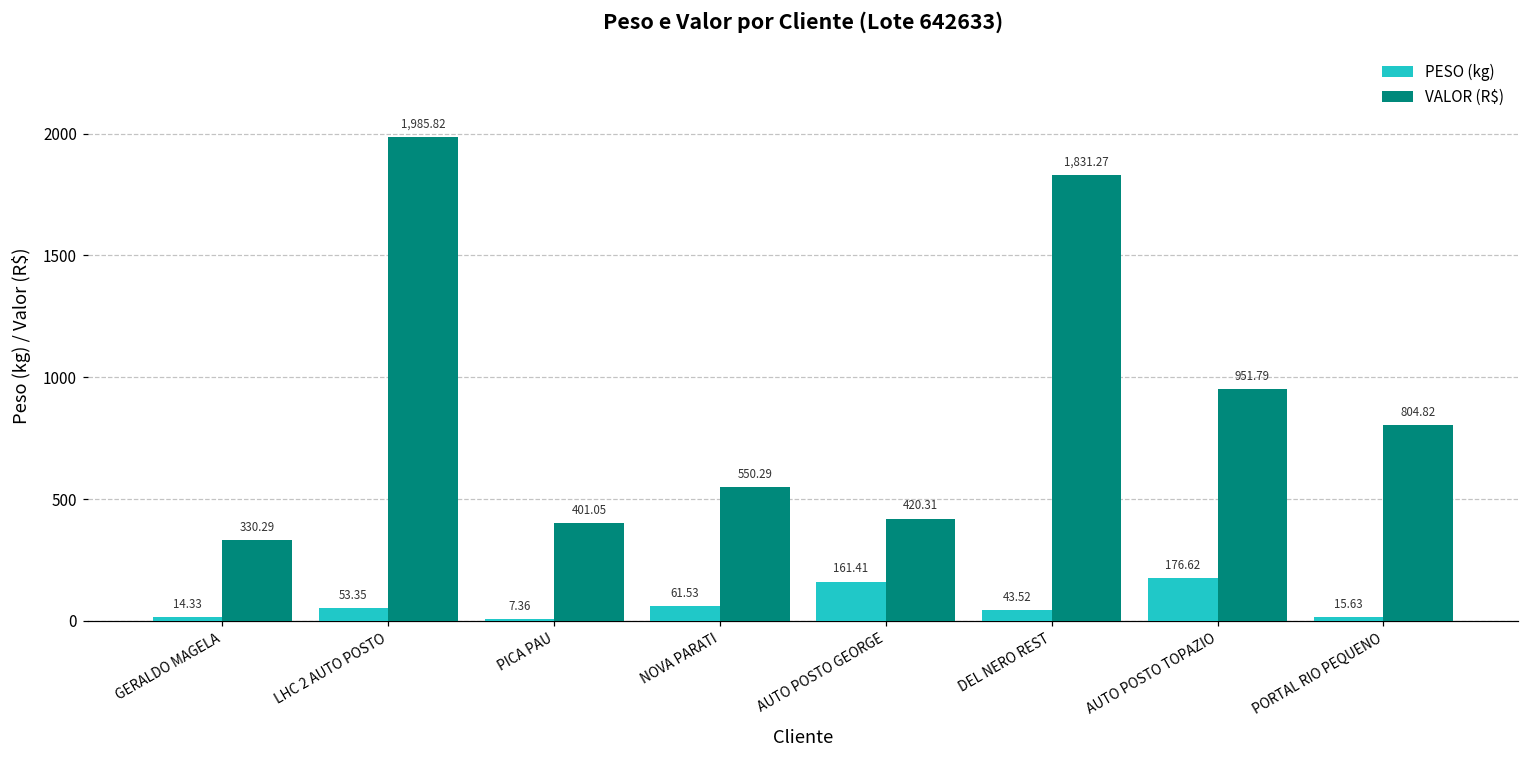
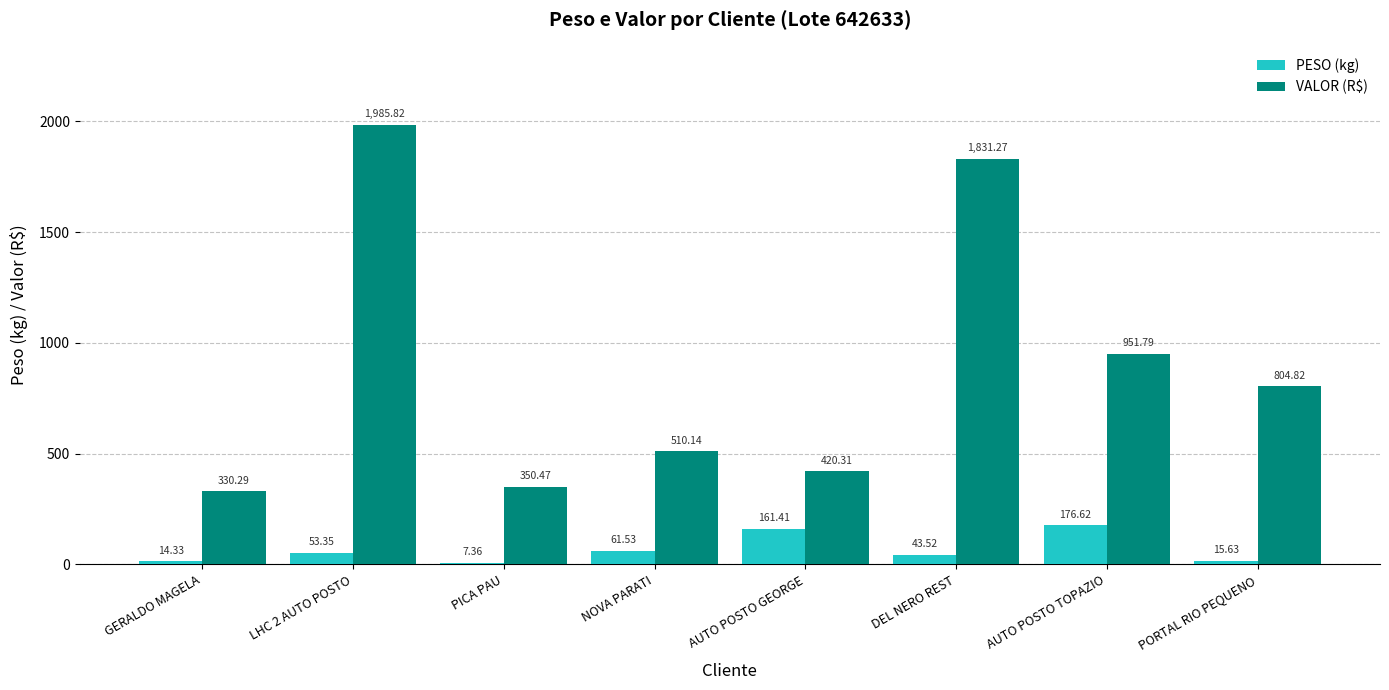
  {
    "PESO (kg)": {
      "GERALDO MAGELA": "14.33",
      "LHC 2 AUTO POSTO": "53.35",
      "PICA PAU": "7.36",
      "NOVA PARATI": "61.53",
      "AUTO POSTO GEORGE": "161.41",
      "DEL NERO REST": "43.52",
      "AUTO POSTO TOPAZIO": "176.62",
      "PORTAL RIO PEQUENO": "15.63"
    },
    "VALOR (R$)": {
      "GERALDO MAGELA": "330.29",
      "LHC 2 AUTO POSTO": "1,985.82",
-     "PICA PAU": "401.05",
-     "NOVA PARATI": "550.29",
+     "PICA PAU": "350.47",
+     "NOVA PARATI": "510.14",
      "AUTO POSTO GEORGE": "420.31",
      "DEL NERO REST": "1,831.27",
      "AUTO POSTO TOPAZIO": "951.79",
      "PORTAL RIO PEQUENO": "804.82"
    }
  }
